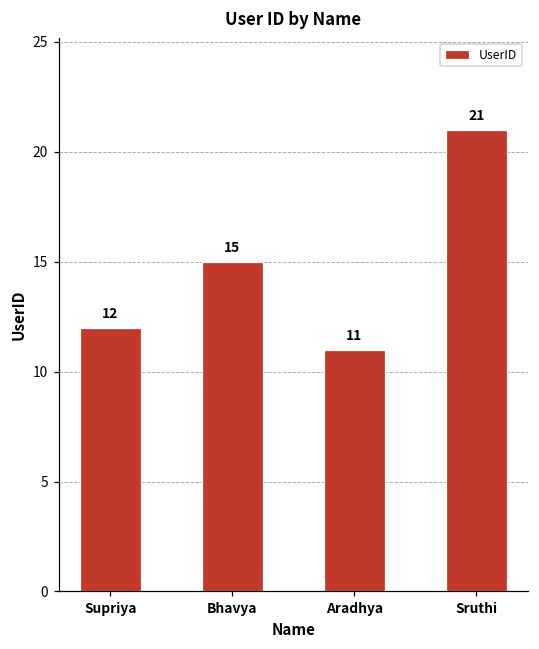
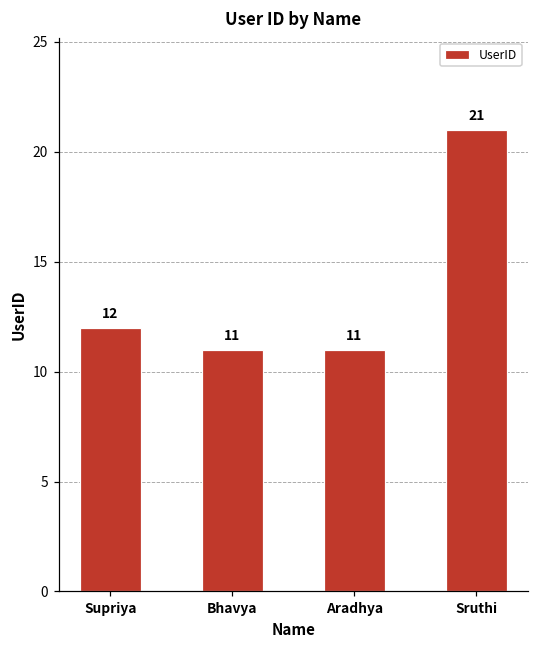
  {
    "Supriya": 12,
-   "Bhavya": 15,
+   "Bhavya": 11,
    "Aradhya": 11,
    "Sruthi": 21
  }
